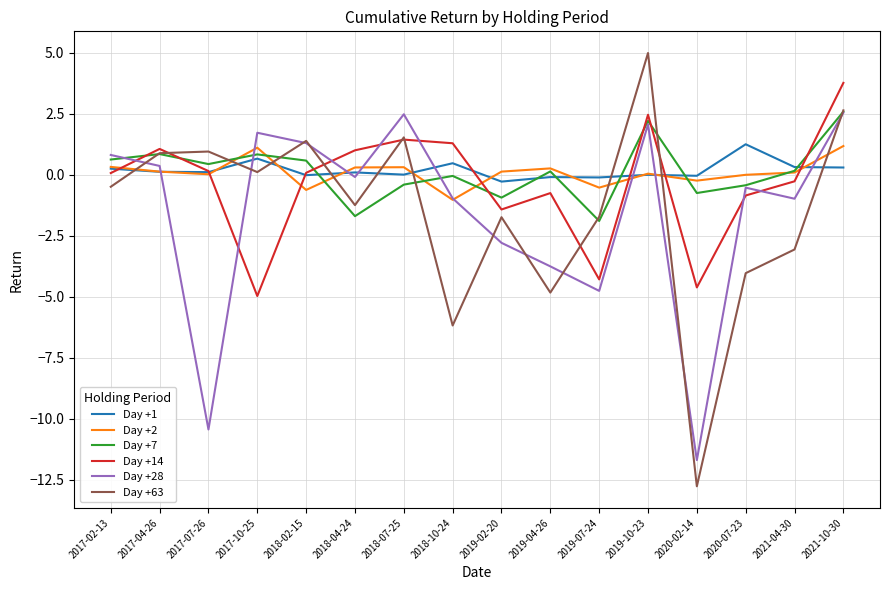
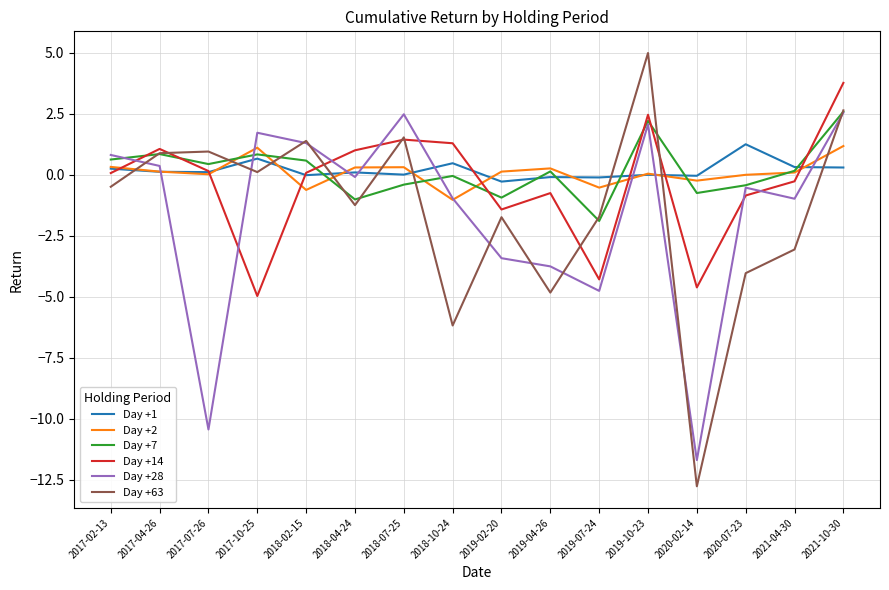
  {
    "Day +1": {
      "2017-10-25": 0.7,
      "2018-04-24": 0.1,
      "2018-07-25": 0.0,
      "2018-10-24": 0.5,
      "2019-02-20": -0.3,
      "2019-04-26": -0.1,
      "2019-07-24": -0.1,
      "2020-02-14": 0.0,
      "2020-07-23": 1.3,
      "2021-04-30": 0.3,
      "2021-10-30": 0.3
    },
    "Day +2": {
      "2017-10-25": 1.1,
      "2018-02-15": -0.6,
      "2018-04-24": 0.3,
      "2018-07-25": 0.3,
      "2019-02-20": 0.1,
      "2019-04-26": 0.3,
      "2019-07-24": -0.5,
      "2020-02-14": -0.2,
      "2020-07-23": 0.0,
      "2021-10-30": 1.2
    },
    "Day +7": {
      "2017-02-13": 0.6,
      "2017-07-26": 0.4,
      "2017-10-25": 0.8,
      "2018-02-15": 0.6,
-     "2018-04-24": -1.7,
+     "2018-04-24": -1.0,
      "2018-07-25": -0.4,
      "2018-10-24": 0.0,
      "2019-02-20": -0.9,
      "2019-04-26": 0.1,
      "2019-07-24": -1.9,
      "2019-10-23": 2.2,
      "2020-02-14": -0.7
    },
    "Day +14": {
      "2017-02-13": 0.1,
      "2017-04-26": 1.1,
      "2017-10-25": -5.0,
      "2018-04-24": 1.0,
      "2018-10-24": 1.3,
      "2019-02-20": -1.4,
      "2019-04-26": -0.7,
      "2019-07-24": -4.3,
      "2019-10-23": 2.5,
      "2020-02-14": -4.6,
      "2020-07-23": -0.8,
      "2021-04-30": -0.3,
      "2021-10-30": 3.8
    },
    "Day +28": {
      "2017-02-13": 0.8,
      "2017-04-26": 0.4,
      "2017-07-26": -10.4,
      "2017-10-25": 1.7,
      "2018-04-24": -0.1,
      "2018-07-25": 2.5,
-     "2019-02-20": -2.8,
+     "2019-02-20": -3.4,
      "2019-04-26": -3.8,
      "2019-07-24": -4.8,
      "2019-10-23": 2.1,
      "2020-02-14": -11.7,
      "2021-04-30": -1.0
    },
    "Day +63": {
      "2017-02-13": -0.5,
      "2017-07-26": 1.0,
      "2017-10-25": 0.1,
      "2018-04-24": -1.2,
      "2018-10-24": -6.2,
      "2019-02-20": -1.7,
      "2019-04-26": -4.8,
      "2019-07-24": -1.7,
      "2019-10-23": 5.0,
      "2020-02-14": -12.8,
      "2020-07-23": -4.0,
      "2021-04-30": -3.1
    }
  }
